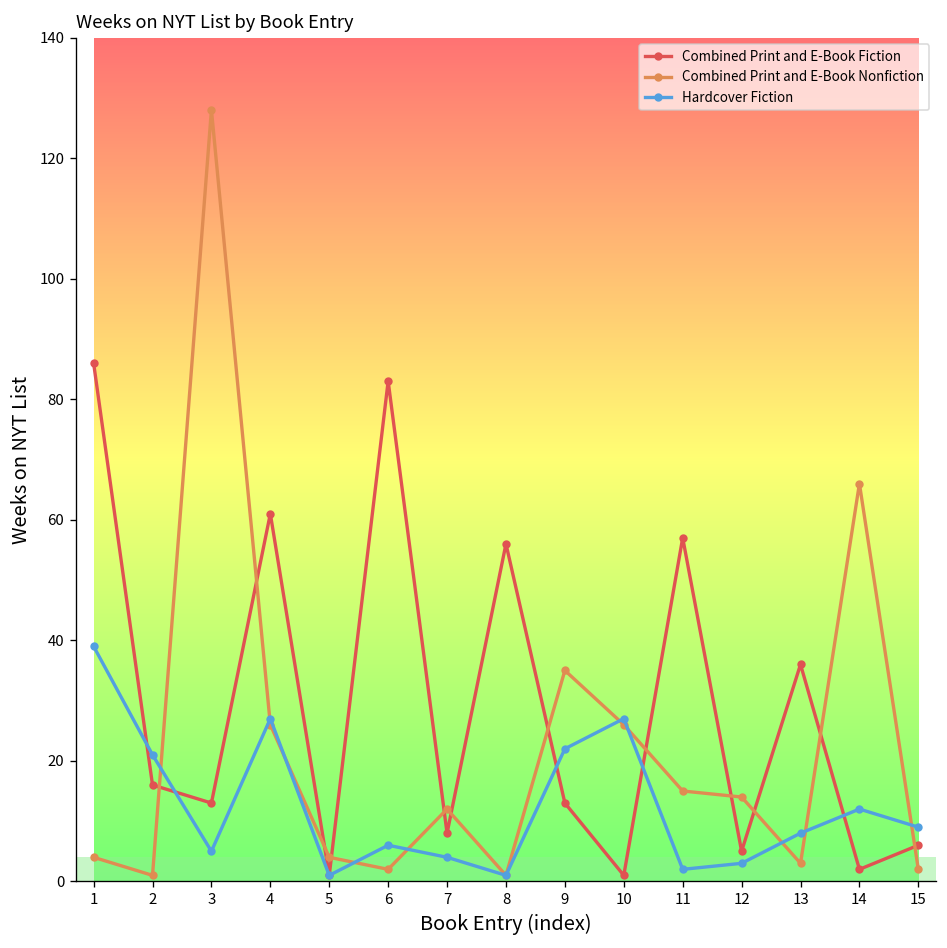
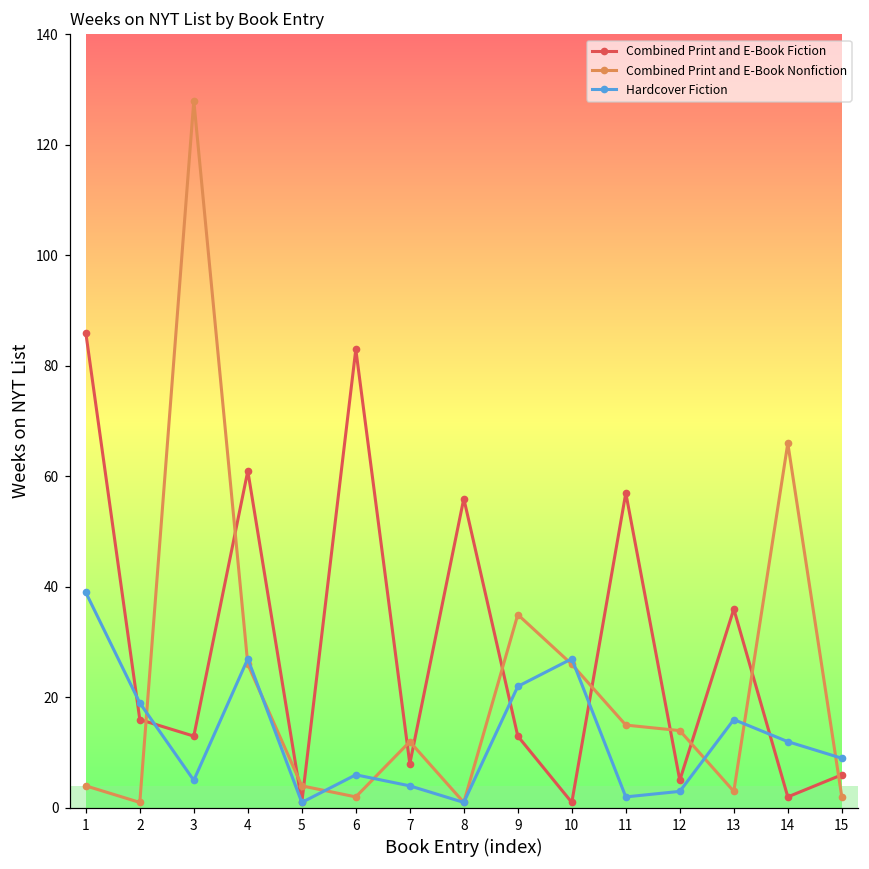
  {
    "Hardcover Fiction": {
      "1": 39,
-     "2": 21,
+     "2": 19,
      "3": 5,
      "4": 27,
      "6": 6,
      "9": 22,
      "10": 27,
-     "13": 8,
+     "13": 16,
      "14": 12,
      "15": 9
    }
  }
